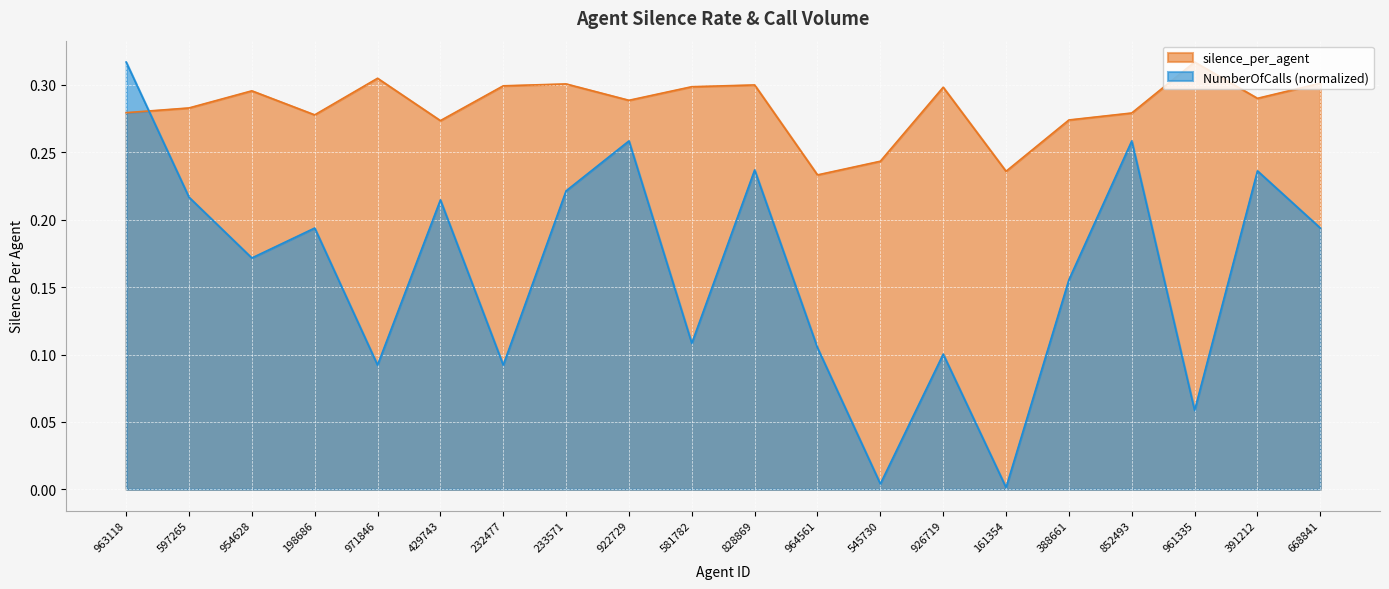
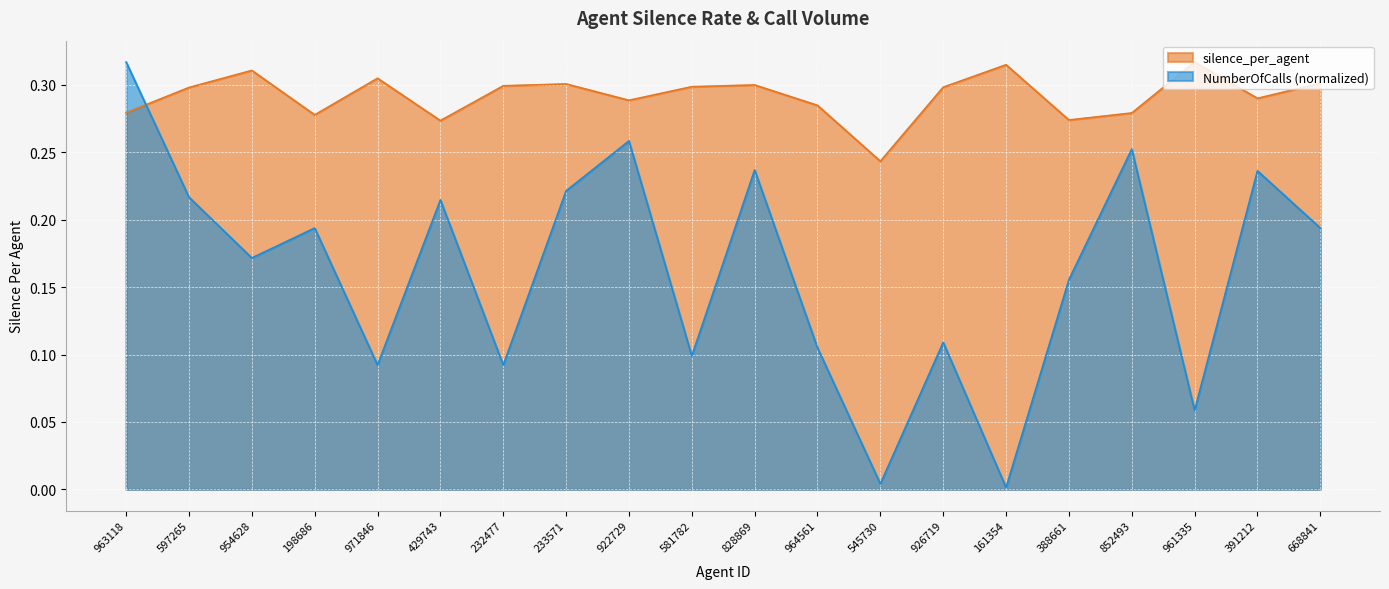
  {
    "silence_per_agent": {
      "963118": 0.279,
-     "597265": 0.283,
-     "954628": 0.296,
+     "597265": 0.298,
+     "954628": 0.311,
      "198686": 0.278,
      "971846": 0.305,
      "429743": 0.274,
      "232477": 0.299,
      "233571": 0.301,
      "922729": 0.289,
      "581782": 0.299,
      "828869": 0.300,
-     "964561": 0.233,
+     "964561": 0.285,
      "545730": 0.243,
      "926719": 0.298,
-     "161354": 0.236,
+     "161354": 0.315,
      "388661": 0.274,
      "852493": 0.279,
      "391212": 0.290
    },
    "NumberOfCalls (normalized)": {
      "963118": 0.317,
      "597265": 0.217,
      "954628": 0.172,
      "198686": 0.194,
      "971846": 0.092,
      "429743": 0.215,
      "232477": 0.092,
      "233571": 0.221,
      "922729": 0.258,
-     "581782": 0.108,
+     "581782": 0.099,
      "828869": 0.237,
      "964561": 0.105,
      "545730": 0.004,
-     "926719": 0.100,
+     "926719": 0.109,
      "161354": 0.001,
      "388661": 0.155,
-     "852493": 0.258,
+     "852493": 0.252,
      "961335": 0.059,
      "391212": 0.236,
      "668841": 0.194
    }
  }
